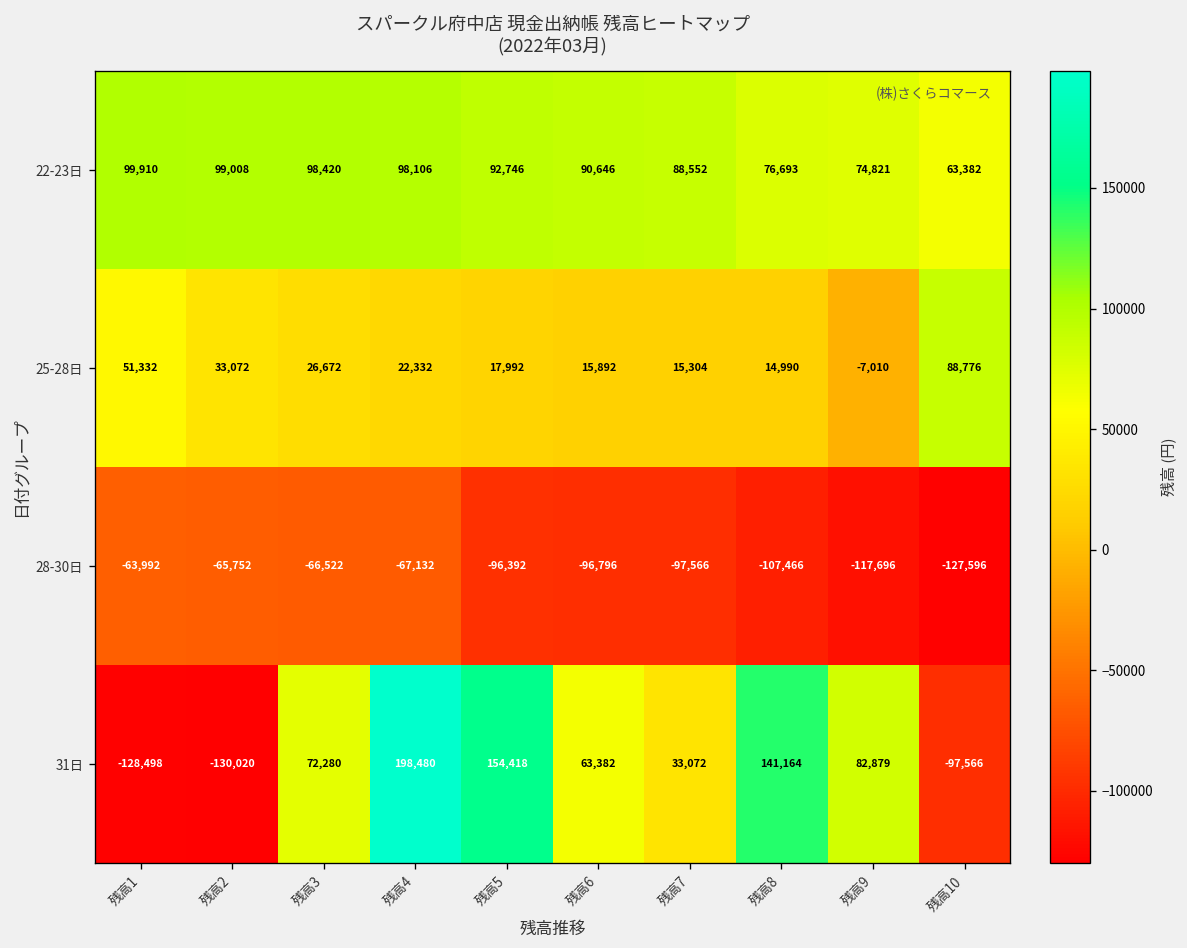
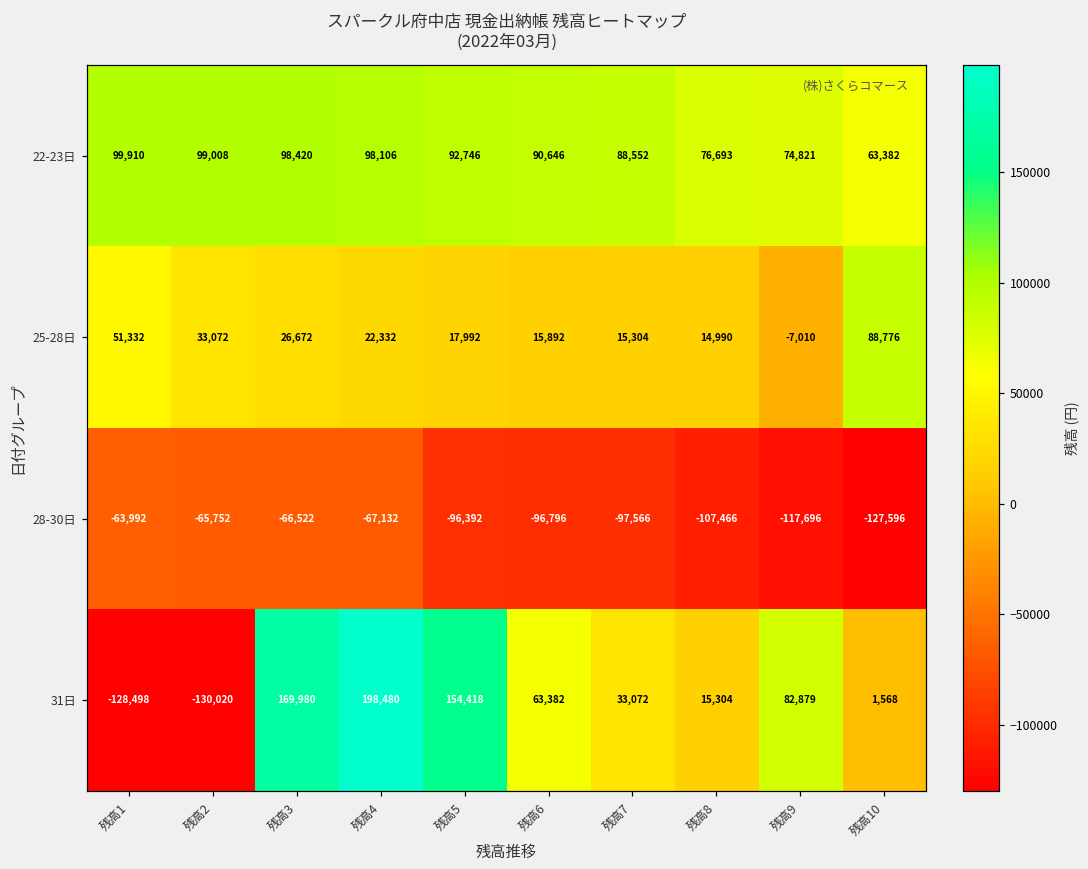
  {
    "22-23日": {
      "残高1": "99,910",
      "残高2": "99,008",
      "残高3": "98,420",
      "残高4": "98,106",
      "残高5": "92,746",
      "残高6": "90,646",
      "残高7": "88,552",
      "残高8": "76,693",
      "残高9": "74,821"
    },
    "25-28日": {
      "残高1": "51,332",
      "残高2": "33,072",
      "残高3": "26,672",
      "残高4": "22,332",
      "残高5": "17,992",
      "残高6": "15,892",
      "残高7": "15,304",
      "残高8": "14,990",
      "残高9": "-7,010",
      "残高10": "88,776"
    },
    "28-30日": {
      "残高1": "-63,992",
      "残高2": "-65,752",
      "残高3": "-66,522",
      "残高4": "-67,132",
      "残高5": "-96,392",
      "残高6": "-96,796",
      "残高7": "-97,566",
      "残高8": "-107,466",
      "残高9": "-117,696",
      "残高10": "-127,596"
    },
    "31日": {
      "残高1": "-128,498",
      "残高2": "-130,020",
-     "残高3": "72,280",
+     "残高3": "169,980",
      "残高4": "198,480",
      "残高5": "154,418",
      "残高6": "63,382",
      "残高7": "33,072",
-     "残高8": "141,164",
+     "残高8": "15,304",
      "残高9": "82,879",
-     "残高10": "-97,566"
+     "残高10": "1,568"
    }
  }
